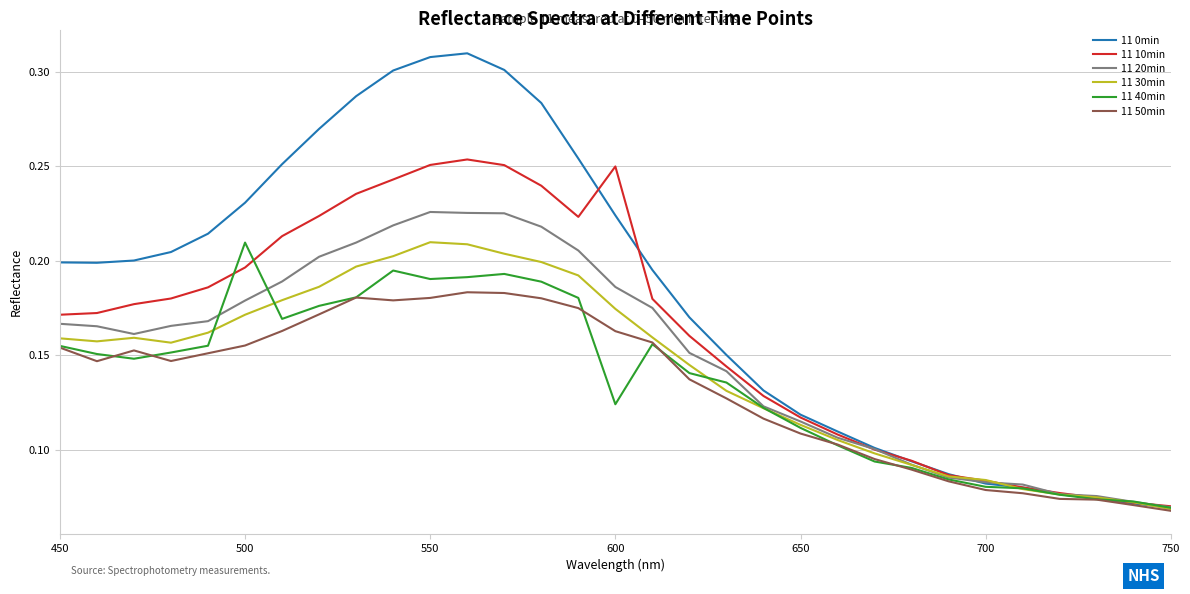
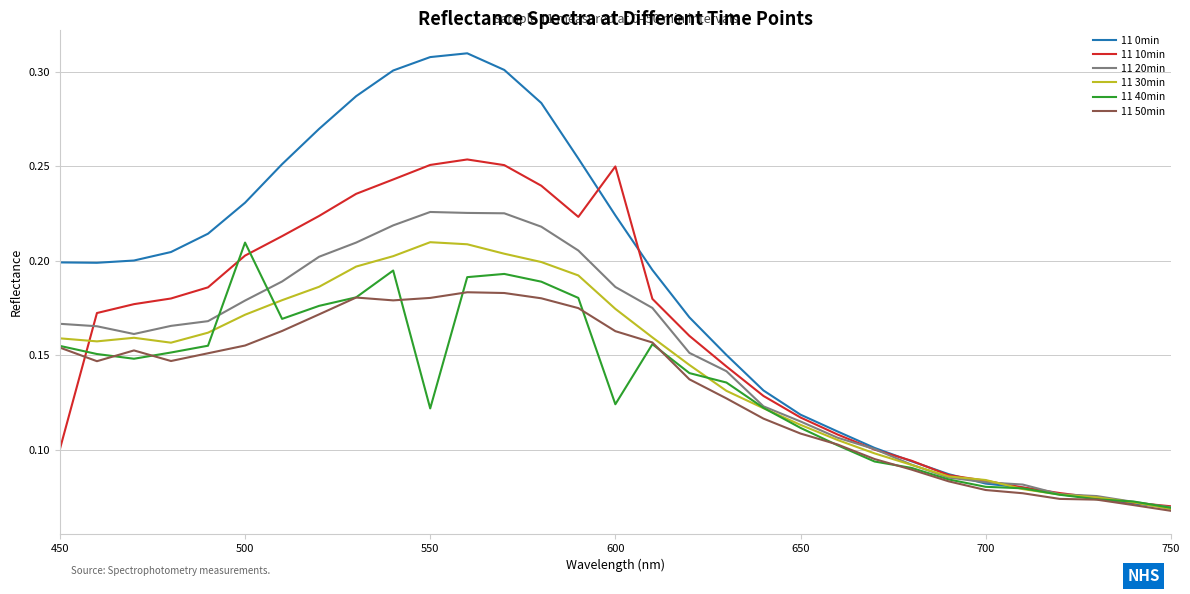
  {
    "11 0min": {
      "450": 0.199,
      "500": 0.231,
      "550": 0.308,
      "600": 0.224,
      "650": 0.119
    },
    "11 10min": {
-     "450": 0.171,
-     "500": 0.196,
+     "450": 0.100,
+     "500": 0.203,
      "550": 0.251,
      "600": 0.250,
      "650": 0.117
    },
    "11 20min": {
      "450": 0.167,
      "500": 0.179,
      "550": 0.226,
      "600": 0.186,
      "650": 0.115
    },
    "11 30min": {
      "450": 0.159,
      "500": 0.171,
      "550": 0.210,
      "600": 0.175,
      "650": 0.113
    },
    "11 40min": {
      "500": 0.210,
-     "550": 0.190,
+     "550": 0.122,
      "600": 0.124,
      "650": 0.112,
      "700": 0.080
    },
    "11 50min": {
      "500": 0.155,
      "550": 0.180,
      "600": 0.163,
      "650": 0.109,
      "700": 0.079
    }
  }
